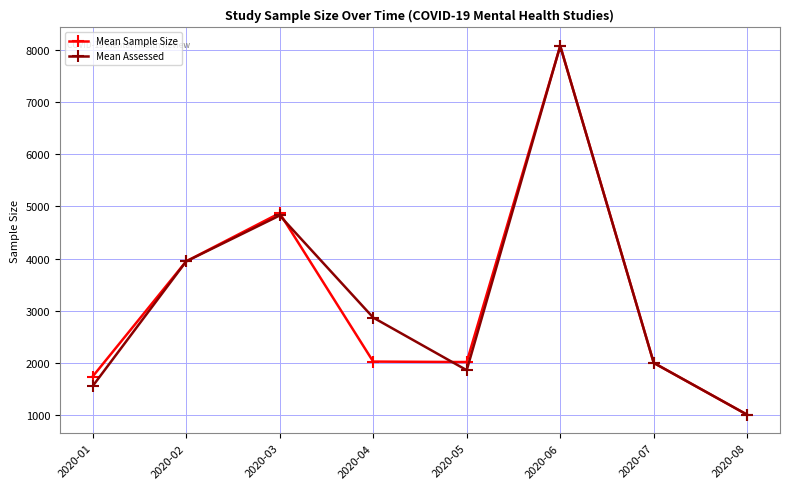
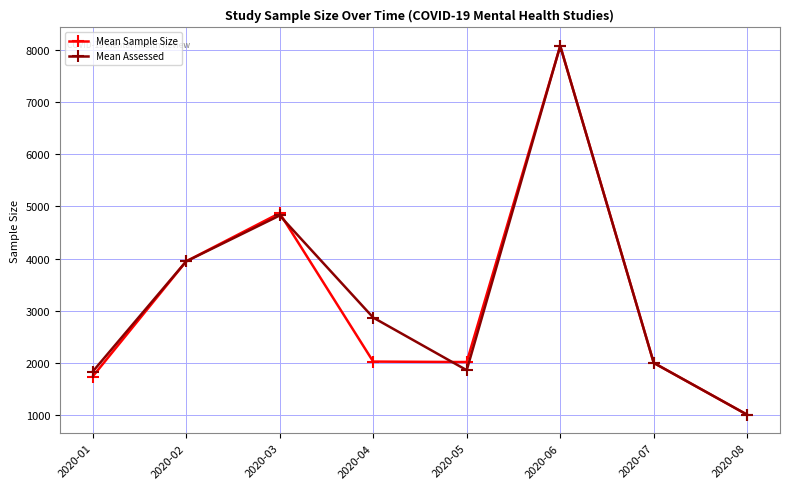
  {
    "Mean Sample Size": {
      "2020-01": 1700,
      "2020-04": 2000,
      "2020-05": 2000
    },
    "Mean Assessed": {
-     "2020-01": 1600,
+     "2020-01": 1800,
      "2020-04": 2900,
      "2020-05": 1900
    }
  }
